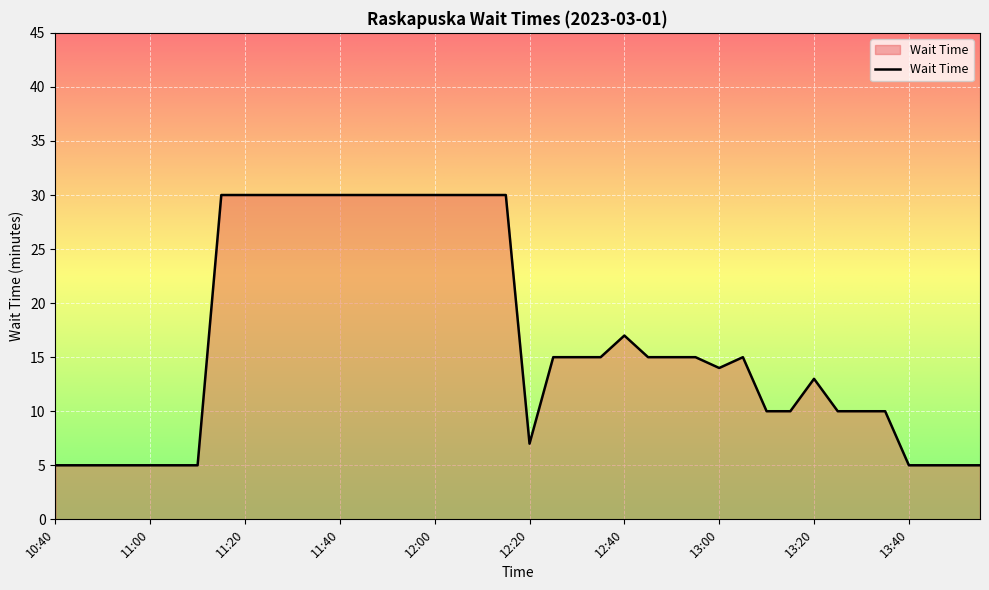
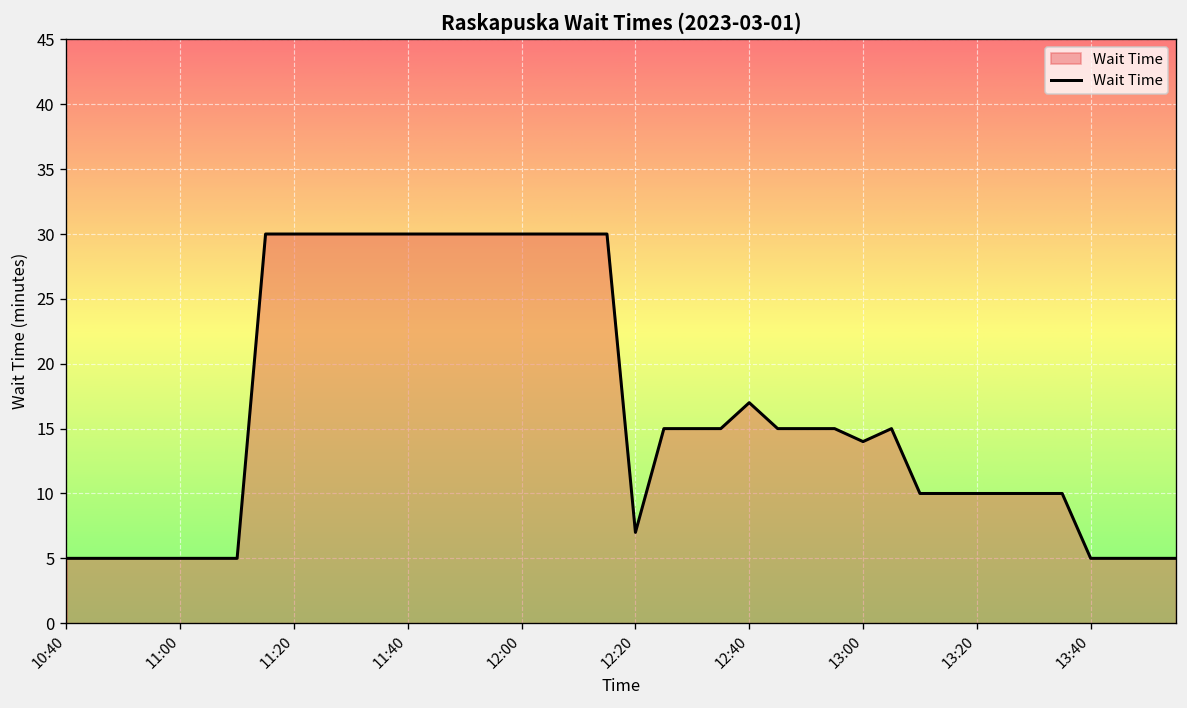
  {
    "10:40": 5,
    "11:00": 5,
    "11:20": 30,
    "11:40": 30,
    "12:00": 30,
    "12:20": 7,
    "12:40": 17,
    "13:00": 14,
-   "13:20": 13,
+   "13:20": 10,
    "13:40": 5
  }
